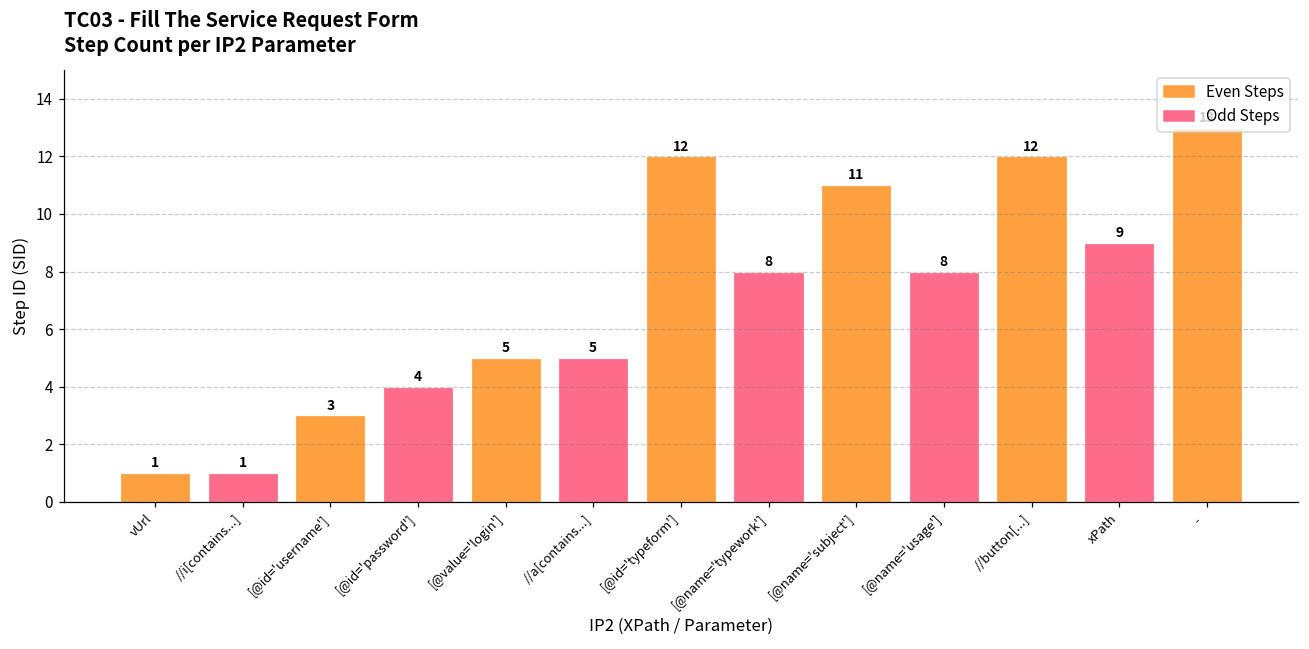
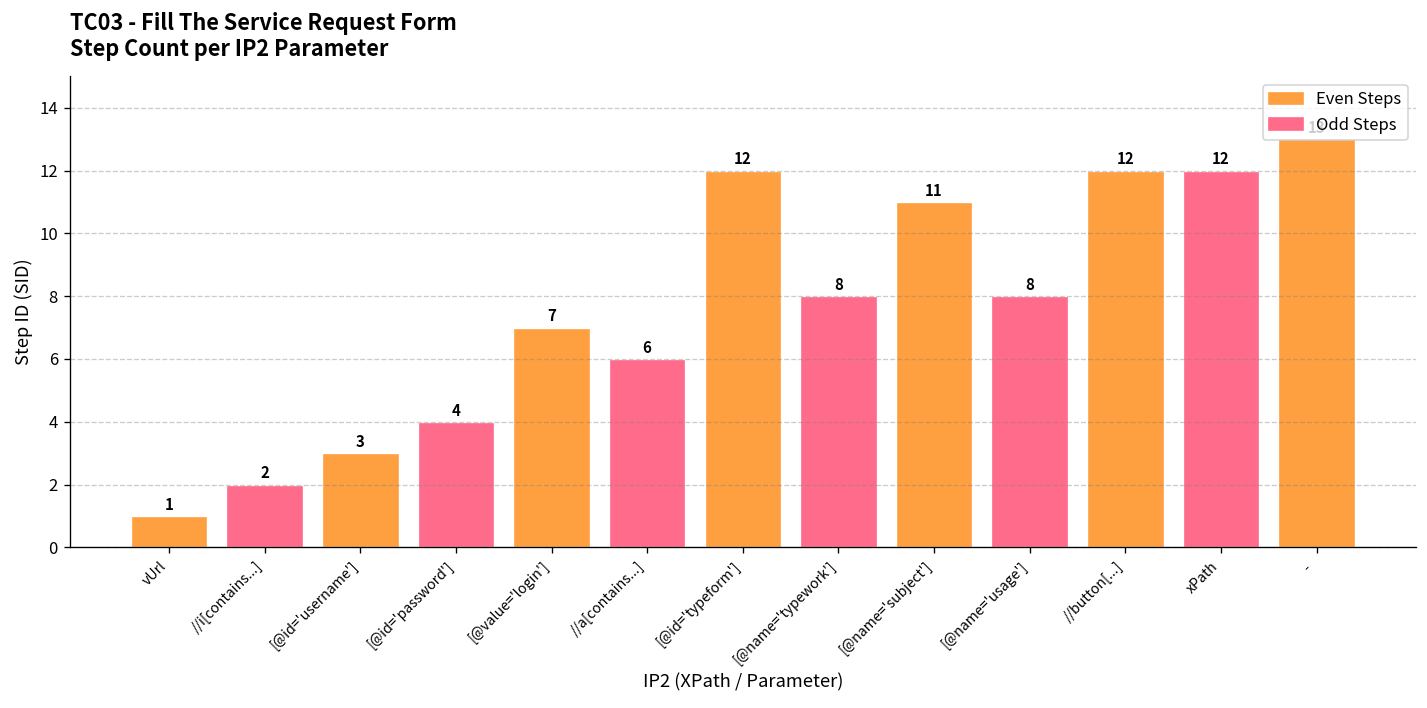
  {
    "vUrl": 1,
-   "//i[contains...]": 1,
+   "//i[contains...]": 2,
    "[@id='username']": 3,
    "[@id='password']": 4,
-   "[@value='login']": 5,
-   "//a[contains...]": 5,
+   "[@value='login']": 7,
+   "//a[contains...]": 6,
    "[@id='typeform']": 12,
    "[@name='typework']": 8,
    "[@name='subject']": 11,
    "[@name='usage']": 8,
    "//button[...]": 12,
-   "xPath": 9
+   "xPath": 12
  }
